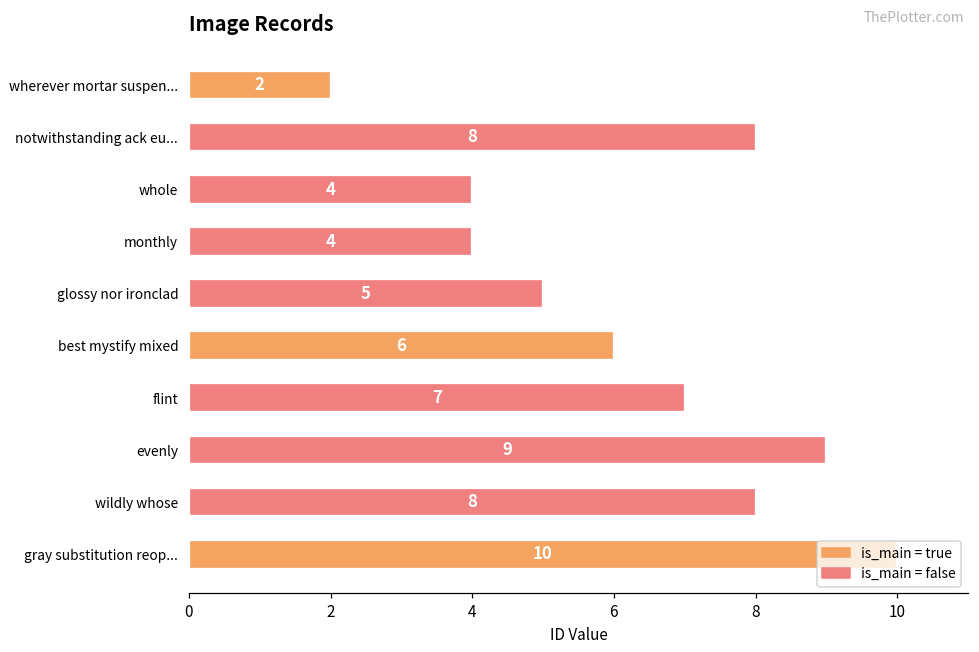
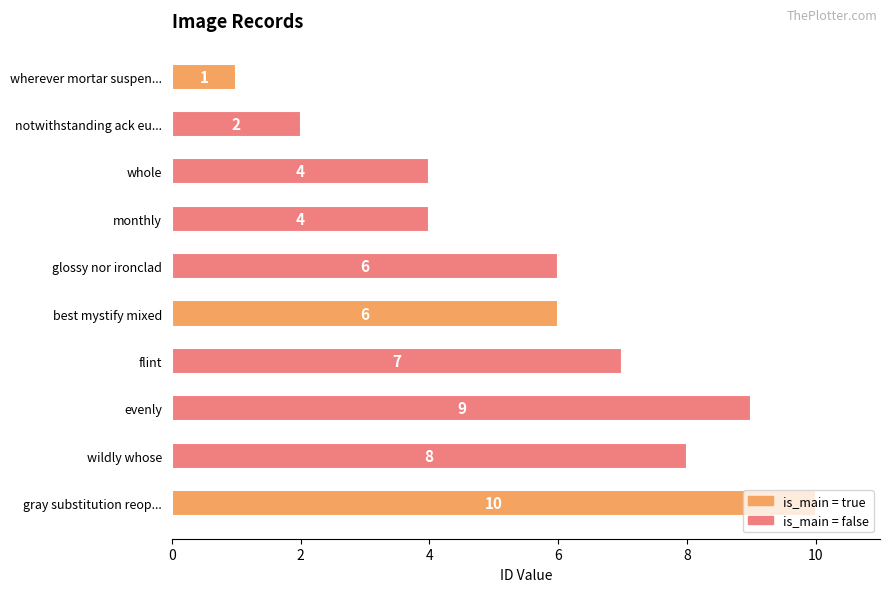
  {
-   "wherever mortar suspen...": 2,
-   "notwithstanding ack eu...": 8,
+   "wherever mortar suspen...": 1,
+   "notwithstanding ack eu...": 2,
    "whole": 4,
    "monthly": 4,
-   "glossy nor ironclad": 5,
+   "glossy nor ironclad": 6,
    "best mystify mixed": 6,
    "flint": 7,
    "evenly": 9,
    "wildly whose": 8
  }
